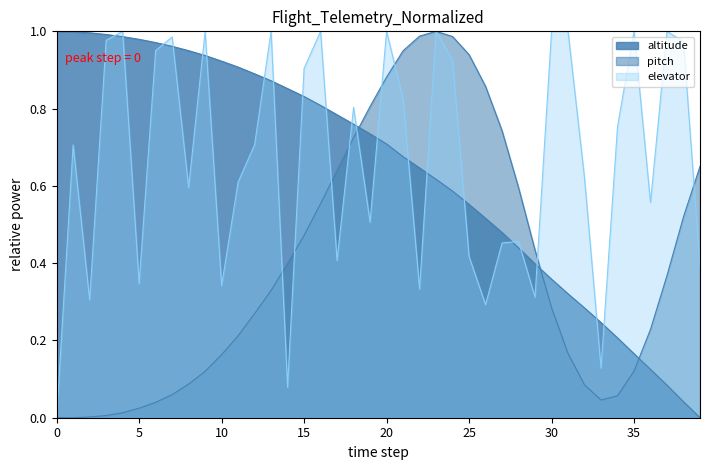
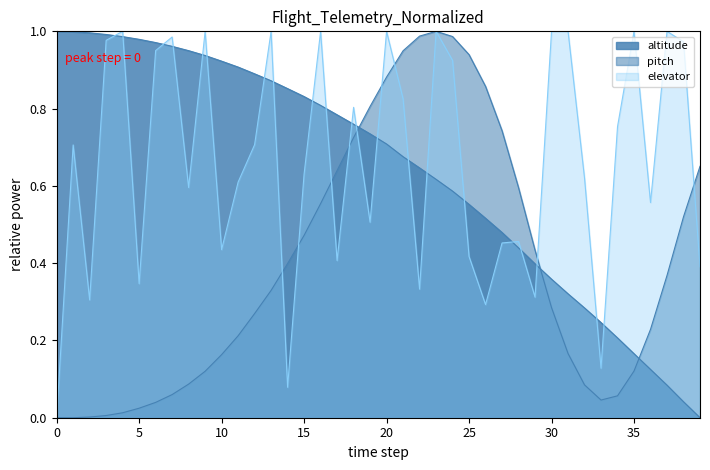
  {
    "elevator": {
      "5": 0.35,
-     "10": 0.34,
-     "15": 0.90,
+     "10": 0.43,
+     "15": 0.63,
      "20": 1.00,
      "25": 0.42,
      "30": 1.00,
      "35": 1.00
    }
  }
